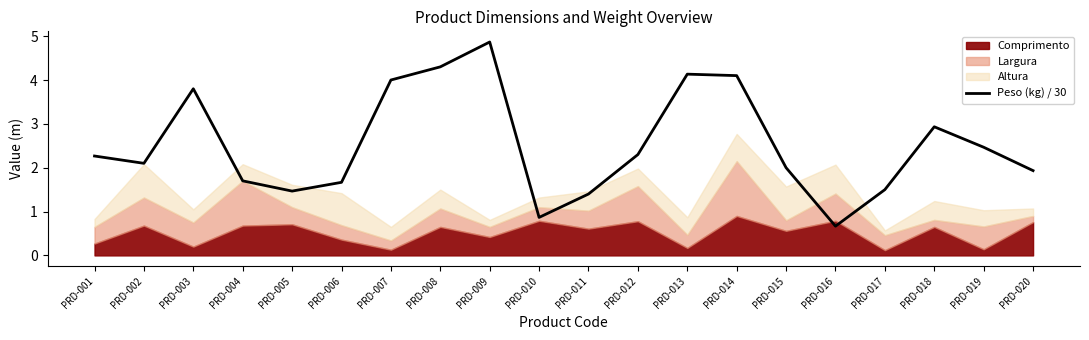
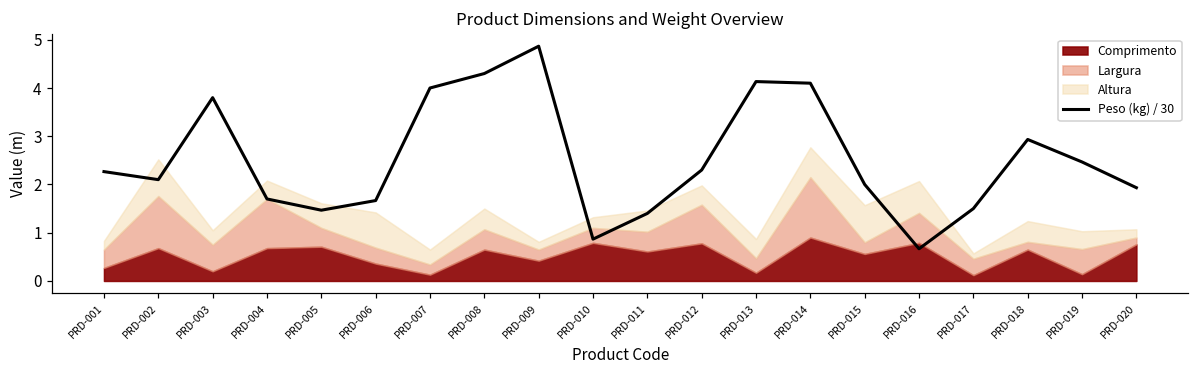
  {
    "Peso (kg) / 30": {
      "PRD-001": 2.3,
      "PRD-003": 3.8,
      "PRD-005": 1.5,
      "PRD-006": 1.7,
      "PRD-007": 4.0,
      "PRD-008": 4.3,
      "PRD-009": 4.9,
      "PRD-010": 0.9,
      "PRD-011": 1.4,
      "PRD-012": 2.3,
      "PRD-013": 4.1,
      "PRD-014": 4.1,
      "PRD-015": 2.0,
      "PRD-016": 0.7,
      "PRD-017": 1.5,
      "PRD-018": 2.9,
      "PRD-019": 2.5,
      "PRD-020": 1.9
    },
    "Comprimento": {
      "PRD-001": 0.3,
      "PRD-002": 0.7,
      "PRD-003": 0.2,
      "PRD-004": 0.7,
      "PRD-005": 0.7,
      "PRD-006": 0.4,
      "PRD-007": 0.1,
      "PRD-008": 0.7,
      "PRD-009": 0.4,
      "PRD-010": 0.8,
      "PRD-011": 0.6,
      "PRD-012": 0.8,
      "PRD-013": 0.2,
      "PRD-014": 0.9,
      "PRD-015": 0.6,
      "PRD-016": 0.8,
      "PRD-017": 0.1,
      "PRD-018": 0.7,
      "PRD-019": 0.1,
      "PRD-020": 0.8
    },
    "Largura": {
      "PRD-001": 0.4,
-     "PRD-002": 0.6,
+     "PRD-002": 1.1,
      "PRD-003": 0.6,
      "PRD-005": 0.4,
      "PRD-006": 0.3,
      "PRD-007": 0.2,
      "PRD-008": 0.4,
      "PRD-009": 0.2,
      "PRD-010": 0.3,
      "PRD-011": 0.4,
      "PRD-012": 0.8,
      "PRD-013": 0.3,
      "PRD-014": 1.3,
      "PRD-015": 0.2,
      "PRD-016": 0.6,
      "PRD-017": 0.3,
      "PRD-018": 0.2,
      "PRD-019": 0.5,
      "PRD-020": 0.1
    },
    "Altura": {
      "PRD-001": 0.2,
      "PRD-003": 0.3,
      "PRD-004": 0.4,
      "PRD-005": 0.5,
      "PRD-006": 0.7,
      "PRD-007": 0.3,
      "PRD-008": 0.4,
      "PRD-009": 0.2,
      "PRD-010": 0.2,
      "PRD-011": 0.4,
      "PRD-012": 0.4,
      "PRD-013": 0.4,
      "PRD-014": 0.6,
      "PRD-015": 0.8,
      "PRD-016": 0.7,
      "PRD-017": 0.1,
      "PRD-018": 0.4,
      "PRD-019": 0.4,
      "PRD-020": 0.2
    }
  }
